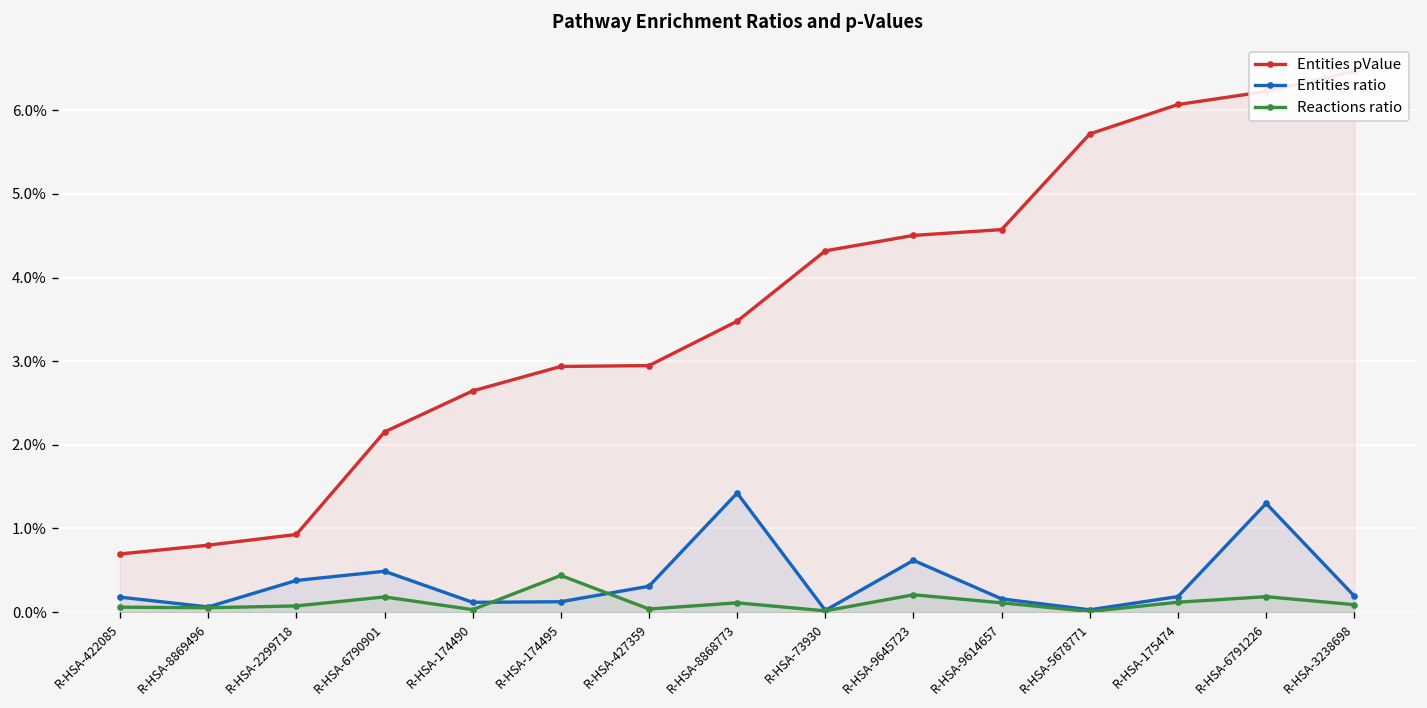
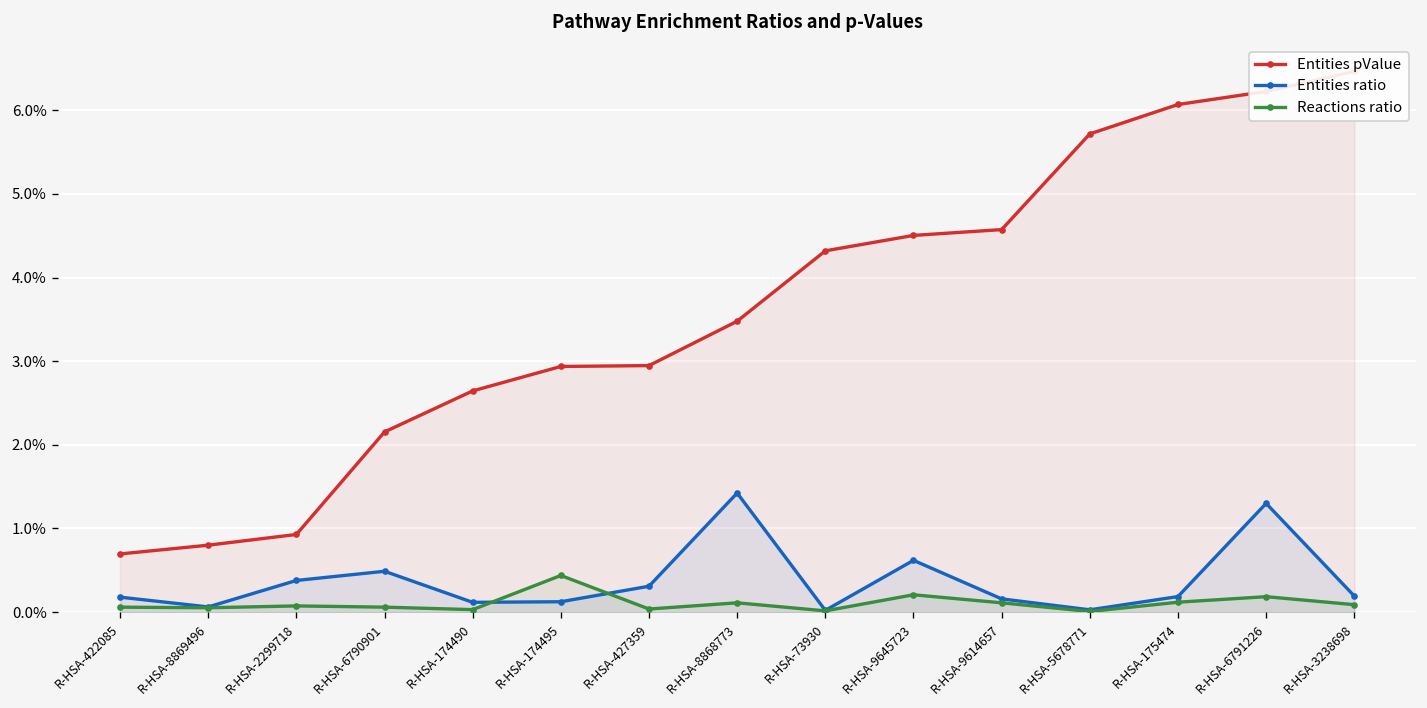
  {
    "Entities pValue": {
      "R-HSA-422085": "0.7%",
      "R-HSA-8869496": "0.8%",
      "R-HSA-2299718": "0.9%",
      "R-HSA-6790901": "2.2%",
      "R-HSA-174490": "2.6%",
      "R-HSA-174495": "2.9%",
      "R-HSA-427359": "2.9%",
      "R-HSA-8868773": "3.5%",
      "R-HSA-73930": "4.3%",
      "R-HSA-9645723": "4.5%",
      "R-HSA-9614657": "4.6%",
      "R-HSA-5678771": "5.7%",
      "R-HSA-175474": "6.1%"
    },
    "Entities ratio": {
      "R-HSA-422085": "0.2%",
      "R-HSA-2299718": "0.4%",
      "R-HSA-6790901": "0.5%",
      "R-HSA-174490": "0.1%",
      "R-HSA-174495": "0.1%",
      "R-HSA-427359": "0.3%",
      "R-HSA-8868773": "1.4%",
      "R-HSA-9645723": "0.6%",
      "R-HSA-9614657": "0.2%",
      "R-HSA-175474": "0.2%",
      "R-HSA-6791226": "1.3%",
      "R-HSA-3238698": "0.2%"
    },
    "Reactions ratio": {
      "R-HSA-422085": "0.1%",
      "R-HSA-2299718": "0.1%",
-     "R-HSA-6790901": "0.2%",
+     "R-HSA-6790901": "0.1%",
      "R-HSA-174490": "0.0%",
      "R-HSA-174495": "0.4%",
      "R-HSA-427359": "0.0%",
      "R-HSA-8868773": "0.1%",
      "R-HSA-9645723": "0.2%",
      "R-HSA-9614657": "0.1%",
      "R-HSA-175474": "0.1%",
      "R-HSA-6791226": "0.2%",
      "R-HSA-3238698": "0.1%"
    }
  }
